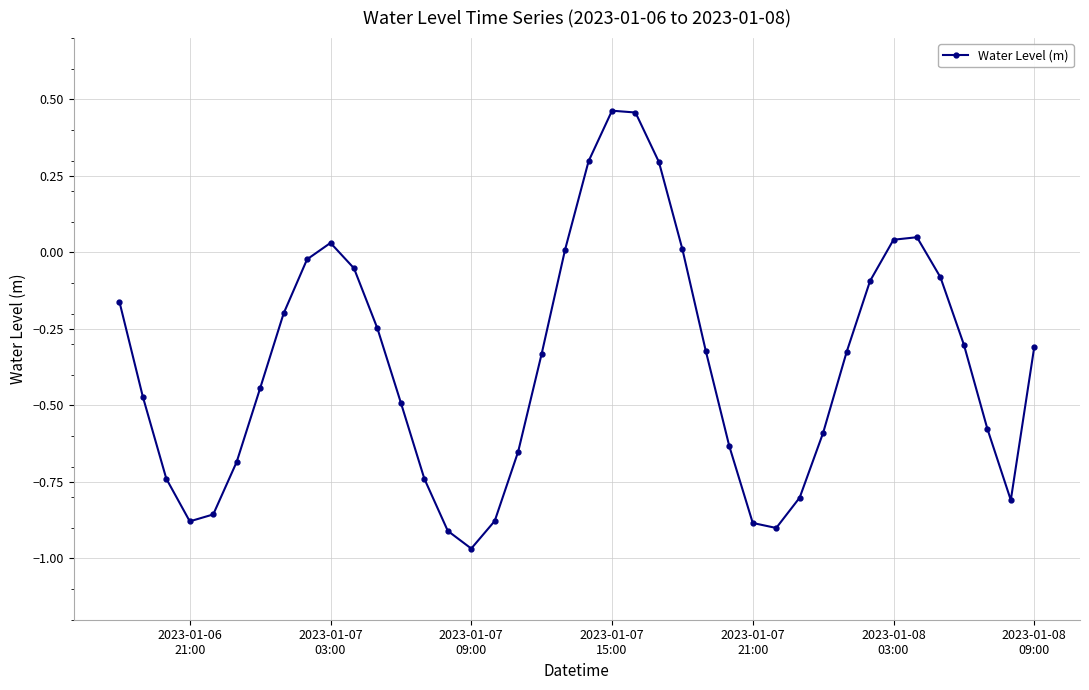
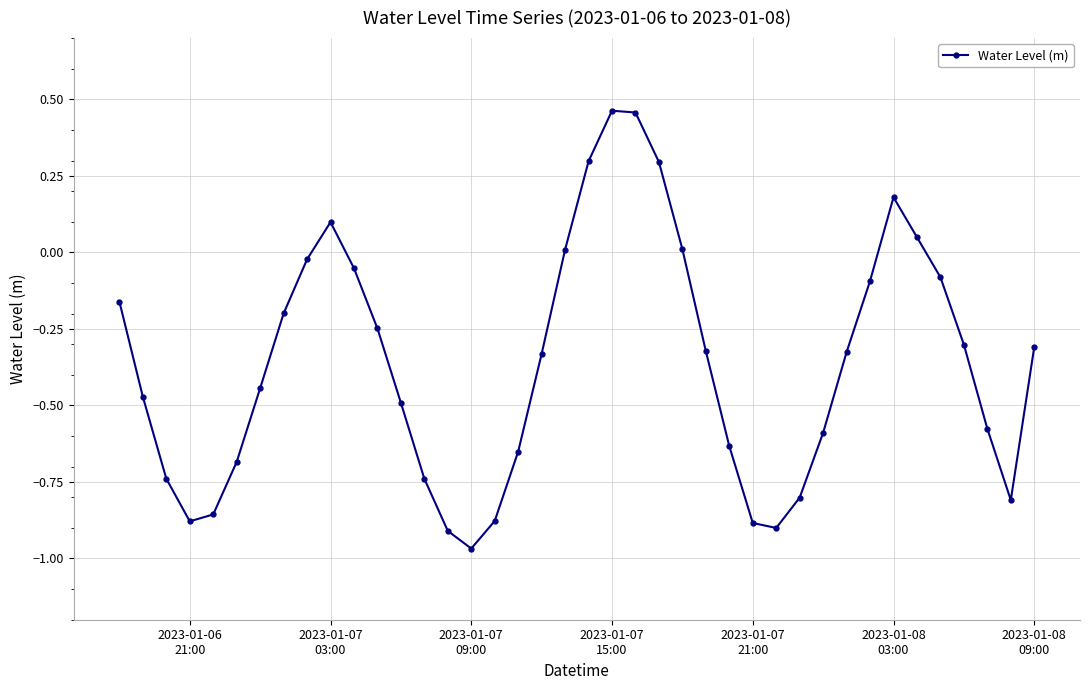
  {
    "2023-01-06 21:00": -0.88,
-   "2023-01-07 03:00": 0.03,
+   "2023-01-07 03:00": 0.10,
    "2023-01-07 09:00": -0.97,
    "2023-01-07 15:00": 0.46,
    "2023-01-07 21:00": -0.88,
-   "2023-01-08 03:00": 0.04,
+   "2023-01-08 03:00": 0.18,
    "2023-01-08 09:00": -0.31
  }
